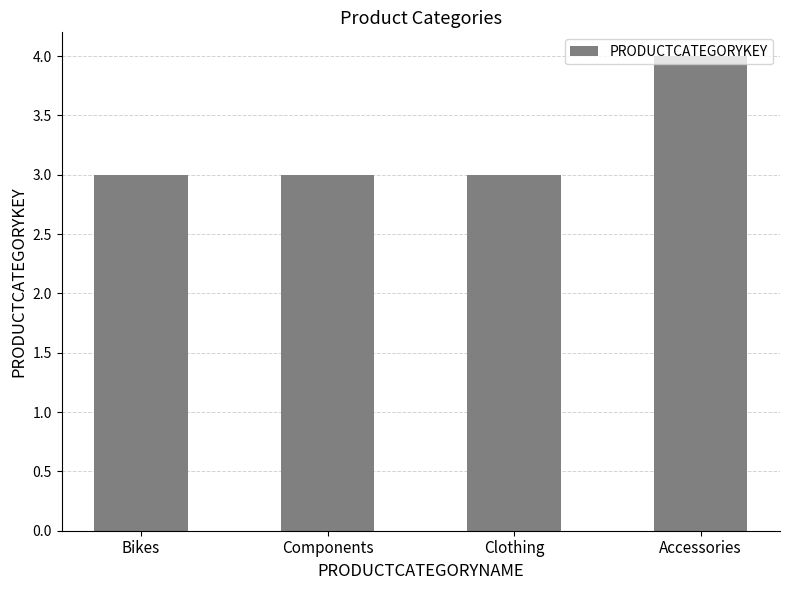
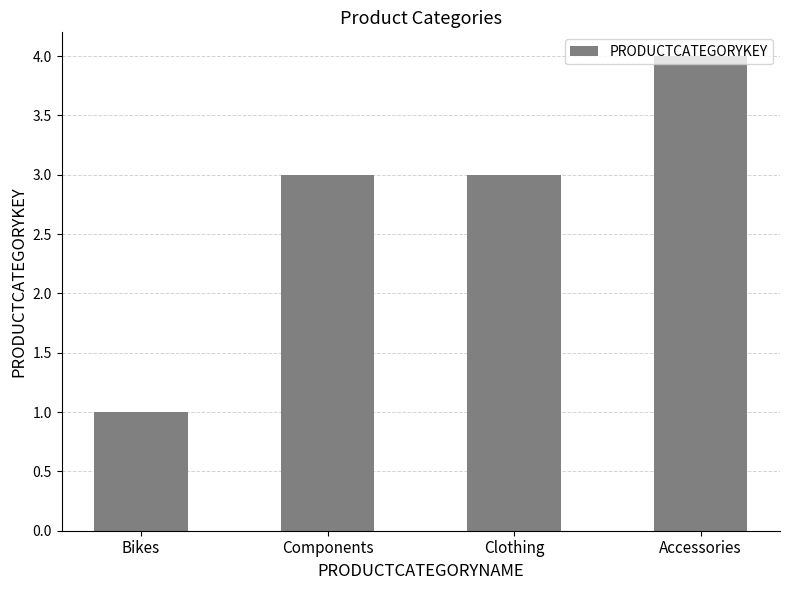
  {
-   "Bikes": 3,
+   "Bikes": 1,
    "Components": 3,
    "Clothing": 3
  }
